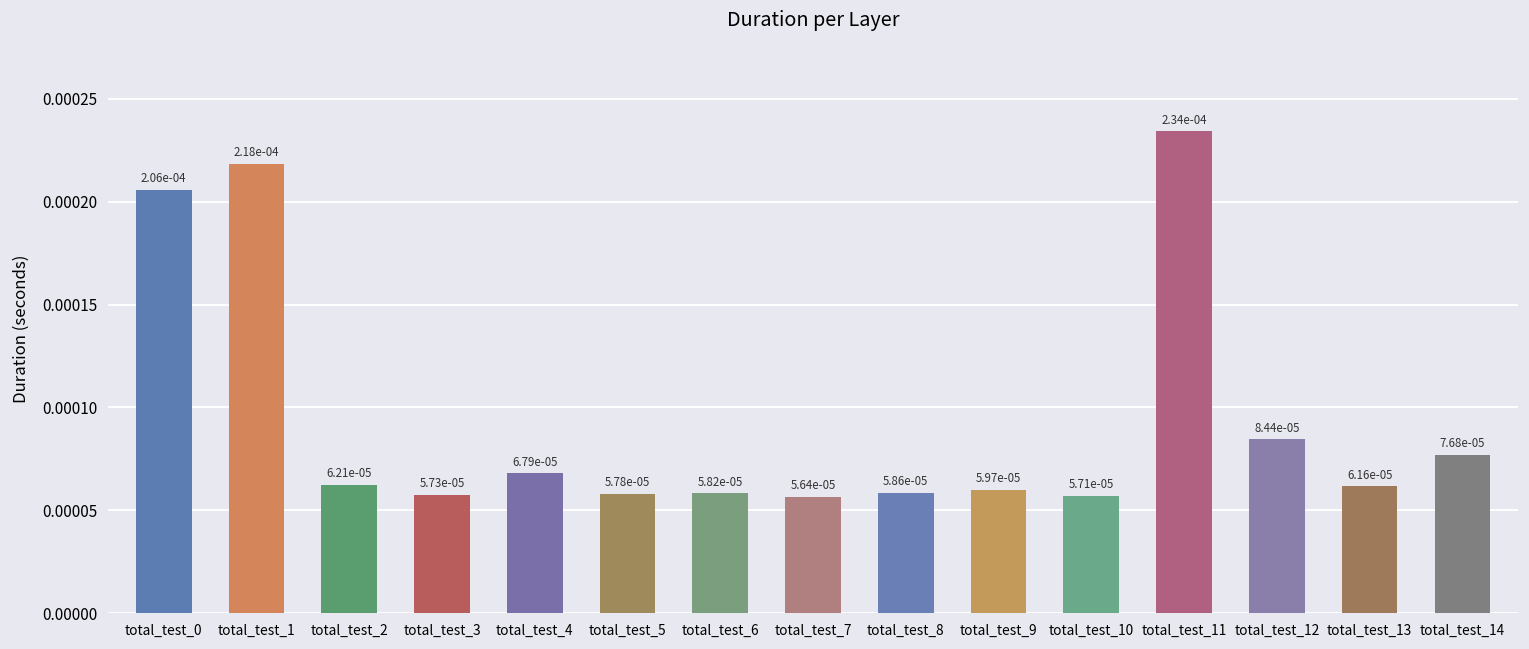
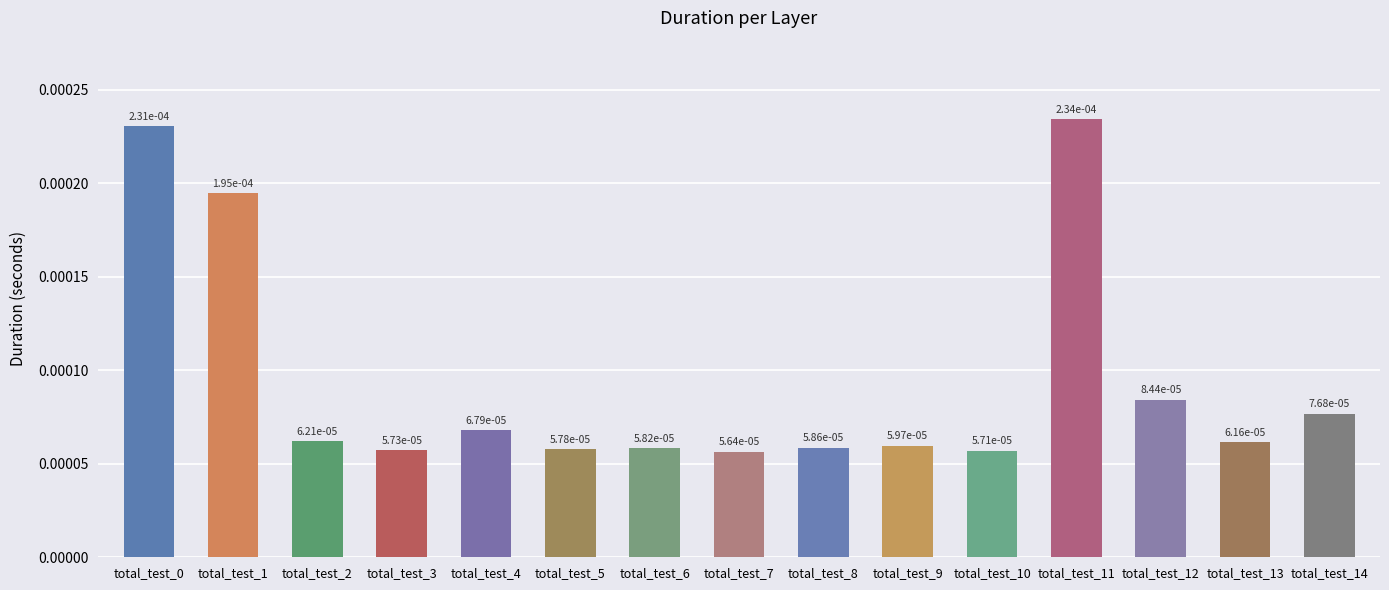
  {
-   "total_test_0": "2.06e-04",
-   "total_test_1": "2.18e-04",
+   "total_test_0": "2.31e-04",
+   "total_test_1": "1.95e-04",
    "total_test_2": "6.21e-05",
    "total_test_3": "5.73e-05",
    "total_test_4": "6.79e-05",
    "total_test_5": "5.78e-05",
    "total_test_6": "5.82e-05",
    "total_test_7": "5.64e-05",
    "total_test_8": "5.86e-05",
    "total_test_9": "5.97e-05",
    "total_test_10": "5.71e-05",
    "total_test_11": "2.34e-04",
    "total_test_12": "8.44e-05",
    "total_test_13": "6.16e-05",
    "total_test_14": "7.68e-05"
  }
